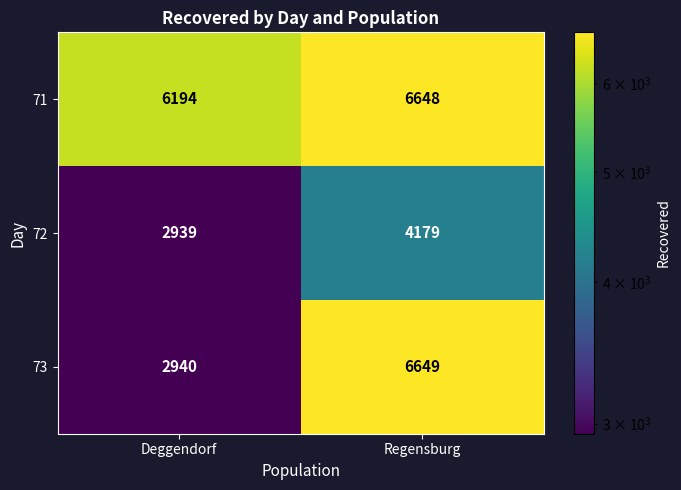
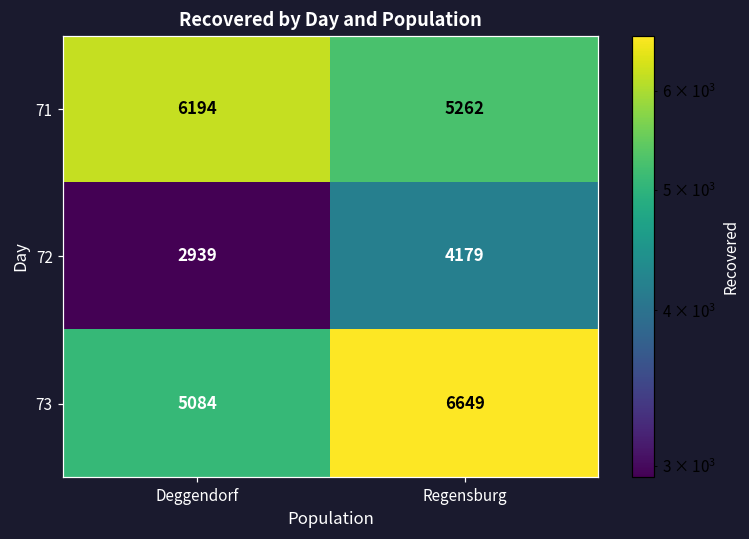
  {
    "71": {
      "Deggendorf": 6194,
-     "Regensburg": 6648
+     "Regensburg": 5262
    },
    "72": {
      "Deggendorf": 2939,
      "Regensburg": 4179
    },
    "73": {
-     "Deggendorf": 2940,
+     "Deggendorf": 5084,
      "Regensburg": 6649
    }
  }
